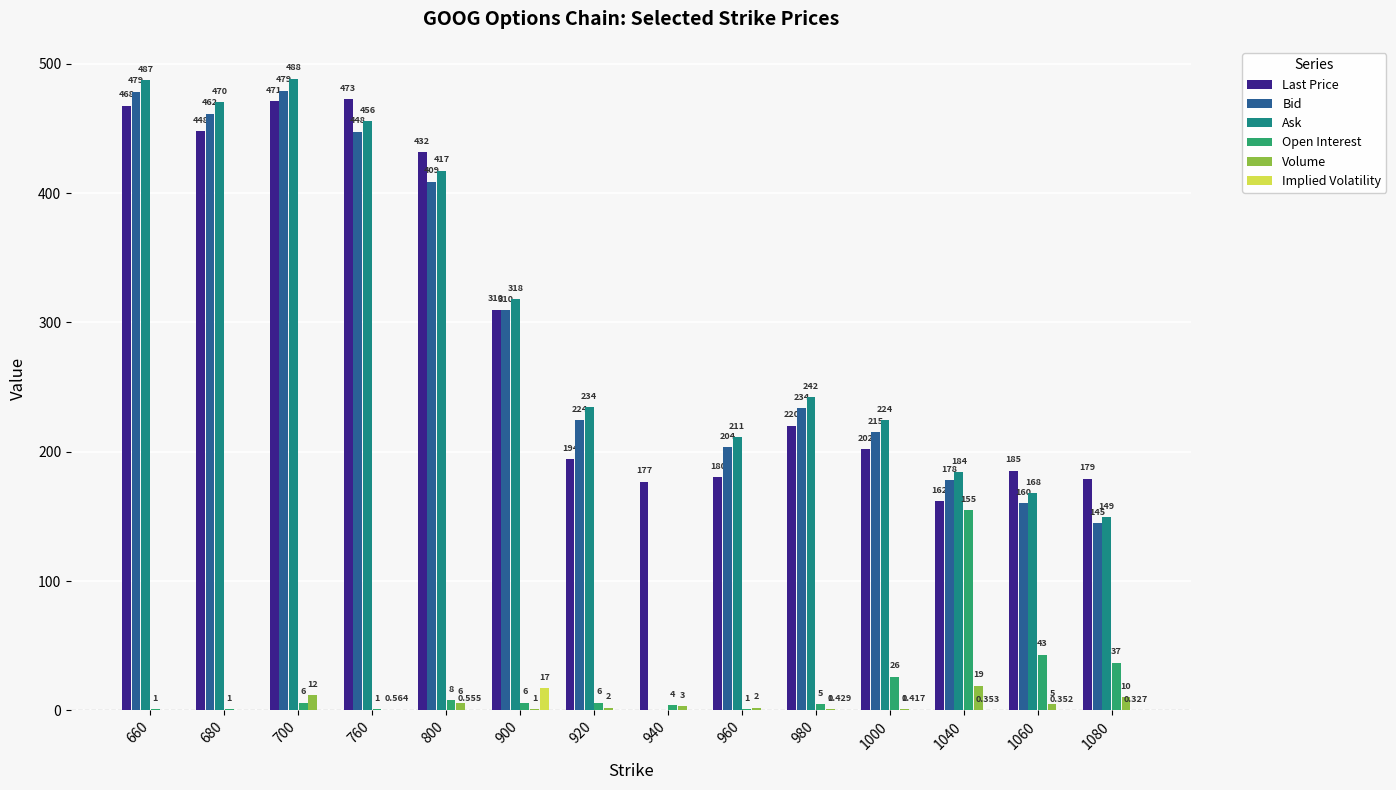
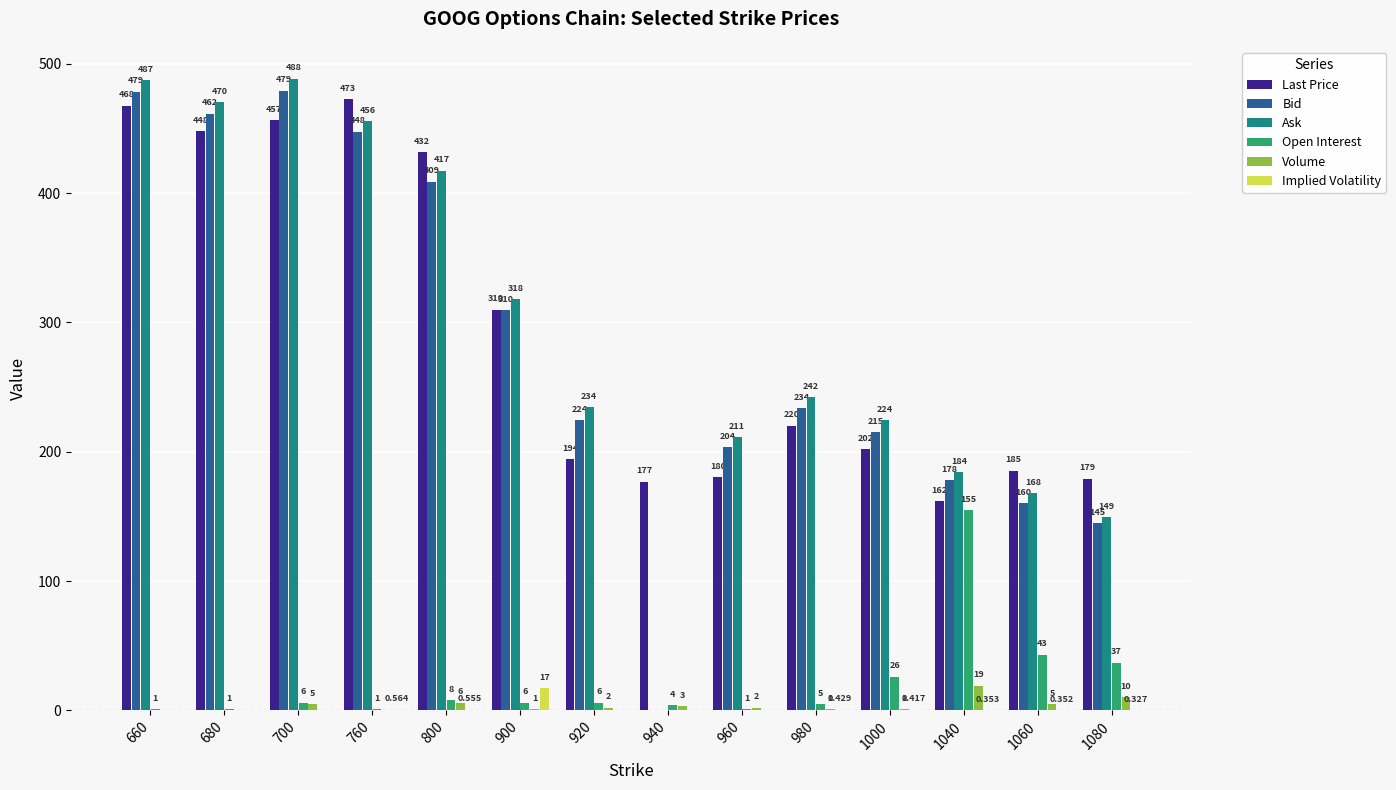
  {
    "Last Price": {
      "660": 468,
      "680": 448,
-     "700": 471,
+     "700": 457,
      "760": 473,
      "800": 432,
      "920": 194,
      "940": 177,
      "960": 180,
      "980": 220,
      "1000": 202,
      "1040": 162,
      "1060": 185,
      "1080": 179
    },
    "Volume": {
-     "700": 12,
+     "700": 5,
      "900": 1,
      "920": 2,
      "940": 3,
      "960": 2,
      "1040": 19,
      "1080": 10
    },
    "Implied Volatility": {
      "760": 0.564,
      "800": 0.555,
      "900": 17,
      "1040": 0.353,
      "1060": 0.352,
      "1080": 0.327
    }
  }
